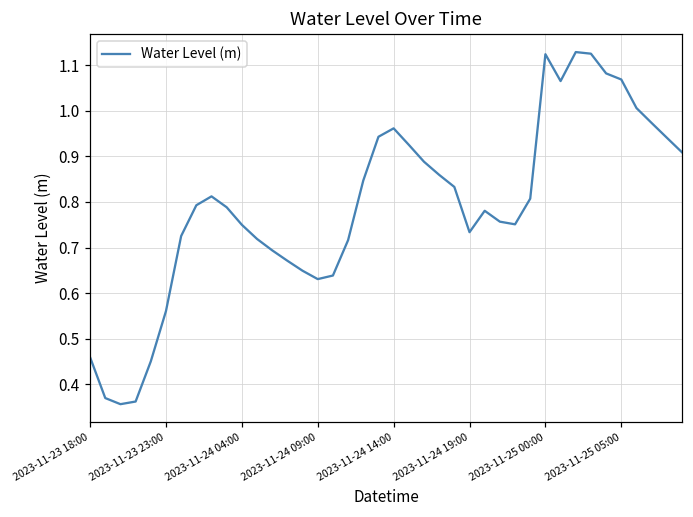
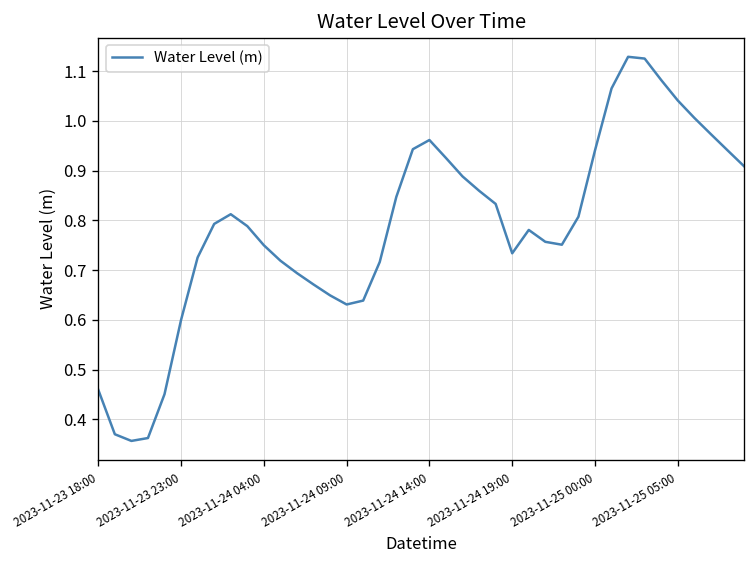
  {
    "2023-11-23 18:00": 0.46,
-   "2023-11-23 23:00": 0.56,
+   "2023-11-23 23:00": 0.60,
    "2023-11-24 04:00": 0.75,
    "2023-11-24 09:00": 0.63,
    "2023-11-24 14:00": 0.96,
    "2023-11-24 19:00": 0.73,
-   "2023-11-25 00:00": 1.12,
-   "2023-11-25 05:00": 1.07
+   "2023-11-25 00:00": 0.94,
+   "2023-11-25 05:00": 1.04
  }
